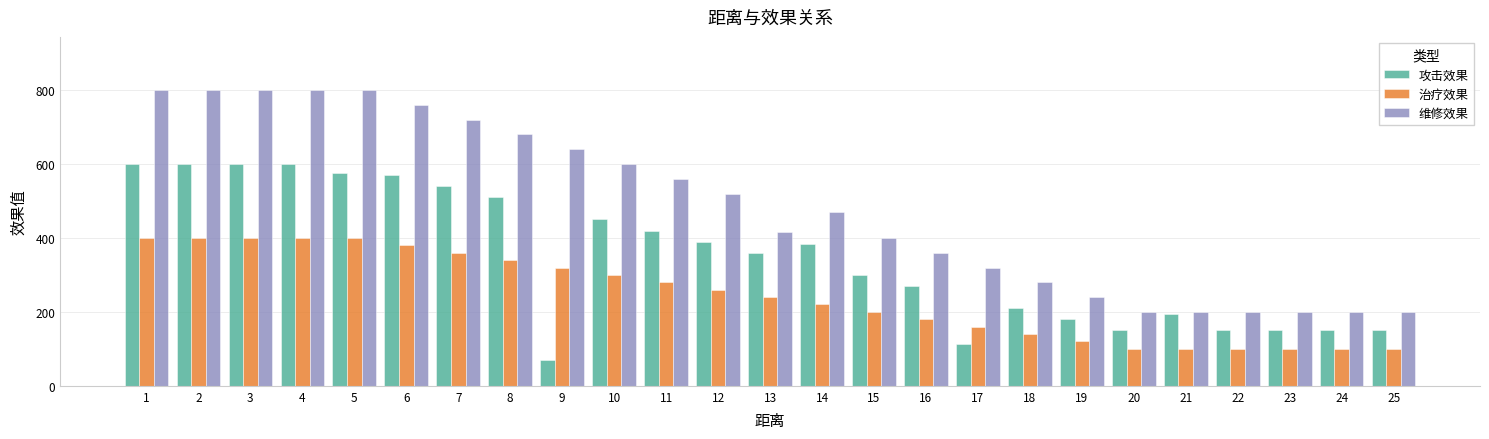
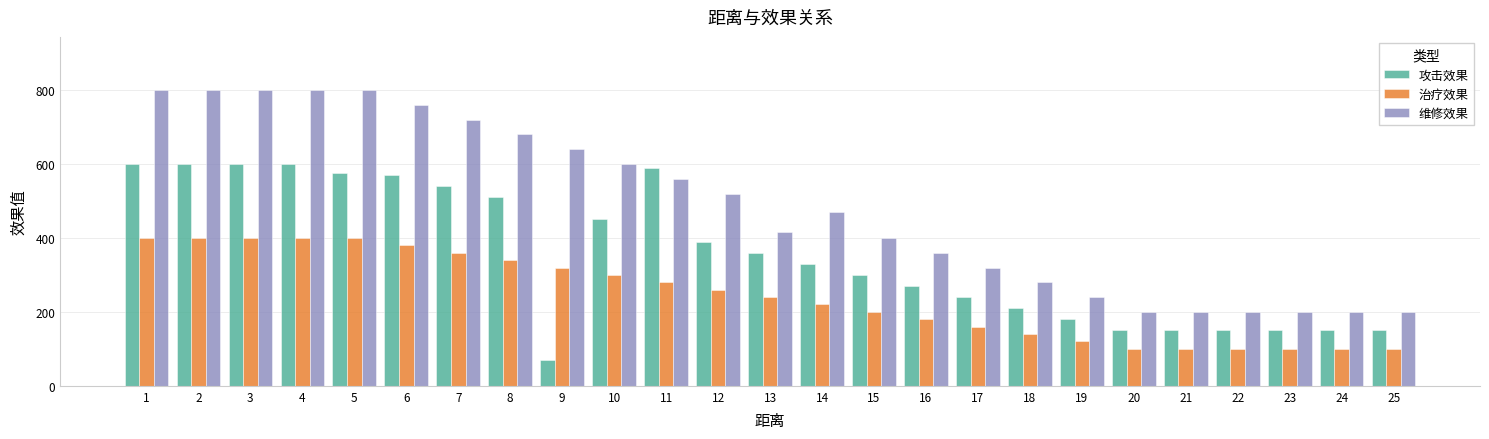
  {
    "攻击效果": {
      "1": 600,
      "2": 600,
      "3": 600,
      "4": 600,
      "5": 580,
      "6": 570,
      "7": 540,
      "8": 510,
      "9": 70,
      "10": 450,
-     "11": 420,
+     "11": 590,
      "12": 390,
      "13": 360,
-     "14": 380,
+     "14": 330,
      "15": 300,
      "16": 270,
-     "17": 110,
+     "17": 240,
      "18": 210,
      "19": 180,
      "20": 150,
-     "21": 190,
+     "21": 150,
      "22": 150,
      "23": 150,
      "24": 150,
      "25": 150
    },
    "治疗效果": {
      "1": 400,
      "2": 400,
      "3": 400,
      "4": 400,
      "5": 400,
      "6": 380,
      "7": 360,
      "8": 340,
      "9": 320,
      "10": 300,
      "11": 280,
      "12": 260,
      "13": 240,
      "14": 220,
      "15": 200,
      "16": 180,
      "17": 160,
      "18": 140,
      "19": 120,
      "20": 100,
      "21": 100,
      "22": 100,
      "23": 100,
      "24": 100,
      "25": 100
    },
    "维修效果": {
      "1": 800,
      "2": 800,
      "3": 800,
      "4": 800,
      "5": 800,
      "6": 760,
      "7": 720,
      "8": 680,
      "9": 640,
      "10": 600,
      "11": 560,
      "12": 520,
      "13": 420,
      "14": 470,
      "15": 400,
      "16": 360,
      "17": 320,
      "18": 280,
      "19": 240,
      "20": 200,
      "21": 200,
      "22": 200,
      "23": 200,
      "24": 200,
      "25": 200
    }
  }
